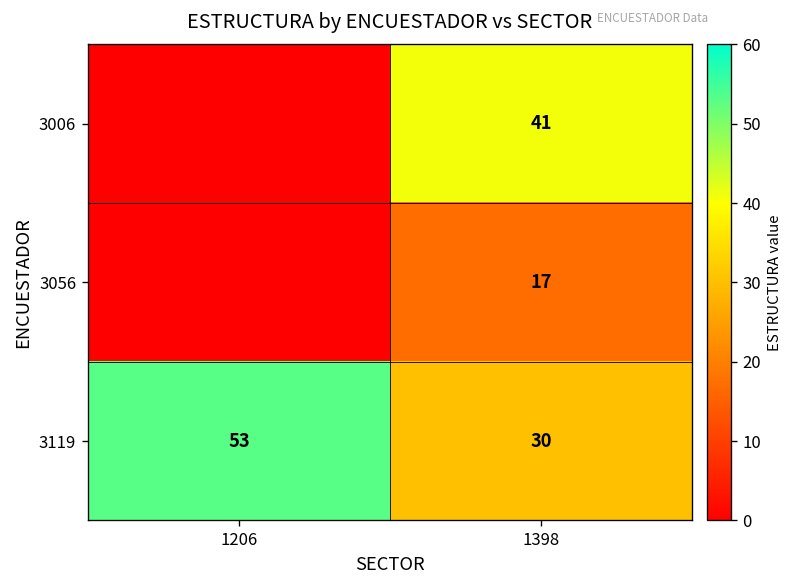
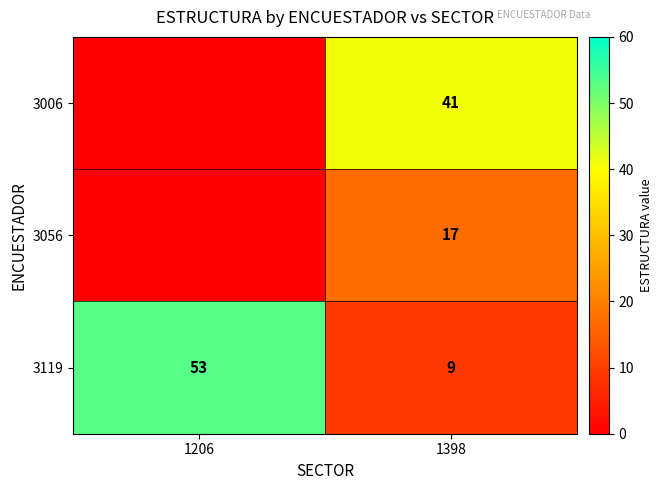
  {
    "3006": {
      "1398": 41
    },
    "3056": {
      "1398": 17
    },
    "3119": {
      "1206": 53,
-     "1398": 30
+     "1398": 9
    }
  }
